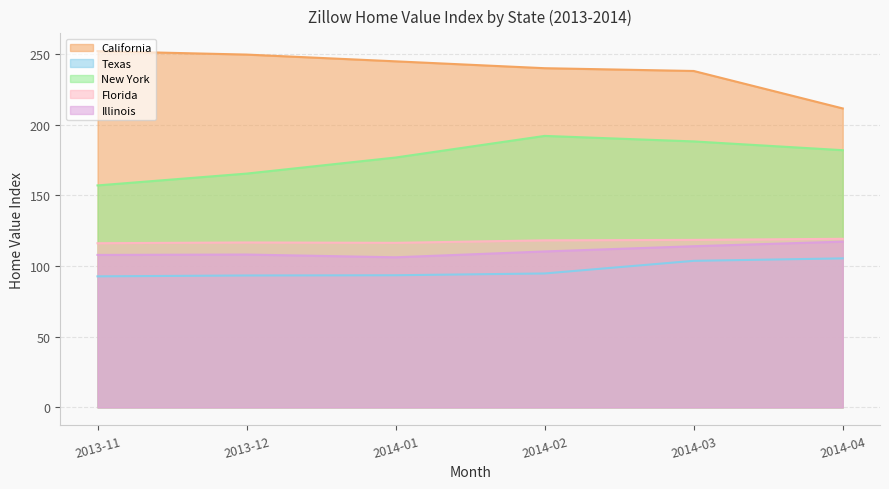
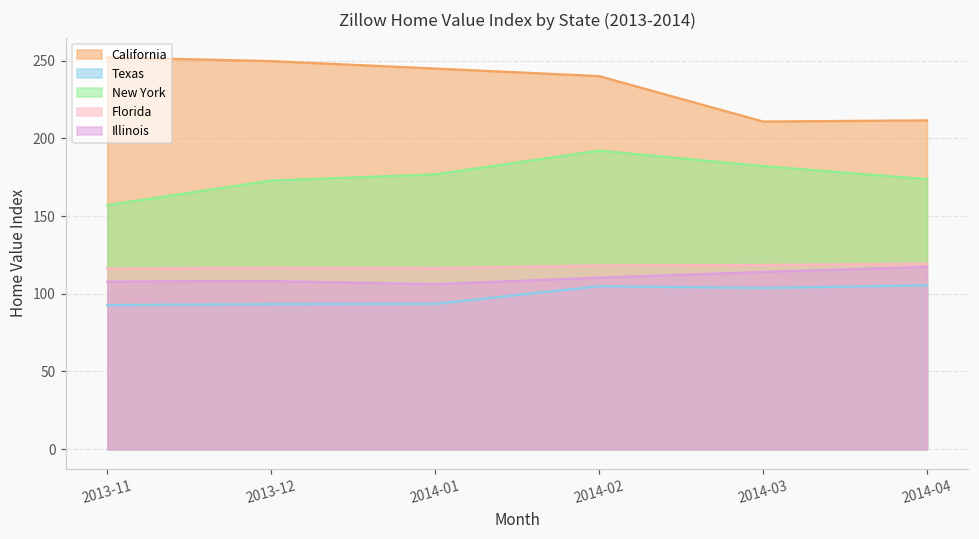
  {
    "California": {
      "2013-12": 250,
      "2014-01": 245,
      "2014-02": 240,
-     "2014-03": 238,
+     "2014-03": 211,
      "2014-04": 212
    },
    "Texas": {
      "2013-11": 93,
      "2013-12": 93,
      "2014-01": 93,
-     "2014-02": 95,
+     "2014-02": 105,
      "2014-03": 104,
      "2014-04": 105
    },
    "New York": {
      "2013-11": 157,
-     "2013-12": 165,
+     "2013-12": 173,
      "2014-01": 177,
      "2014-02": 192,
-     "2014-03": 188,
-     "2014-04": 182
+     "2014-03": 182,
+     "2014-04": 174
    }
  }
